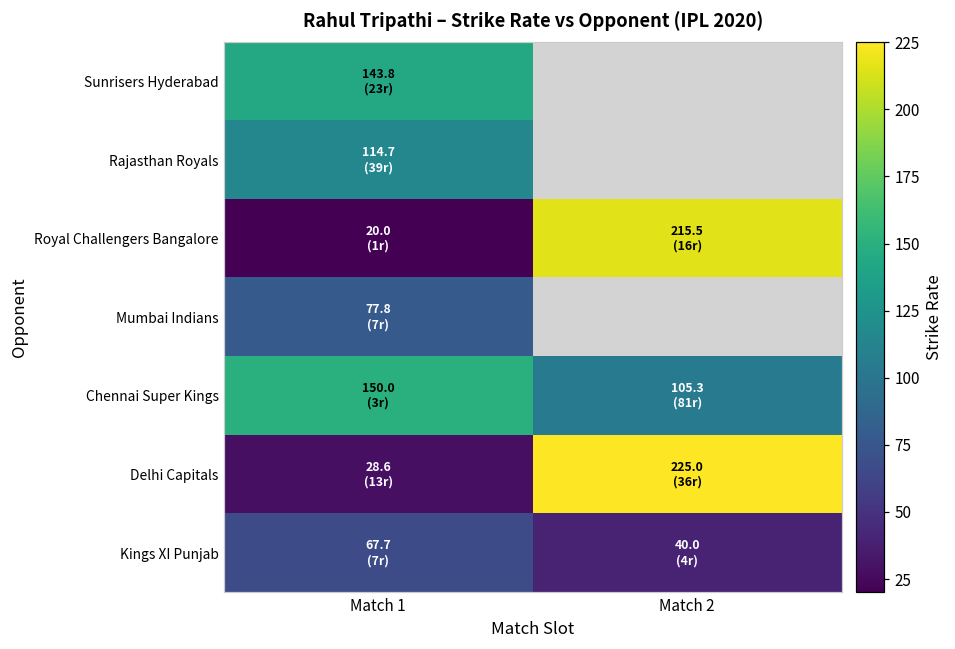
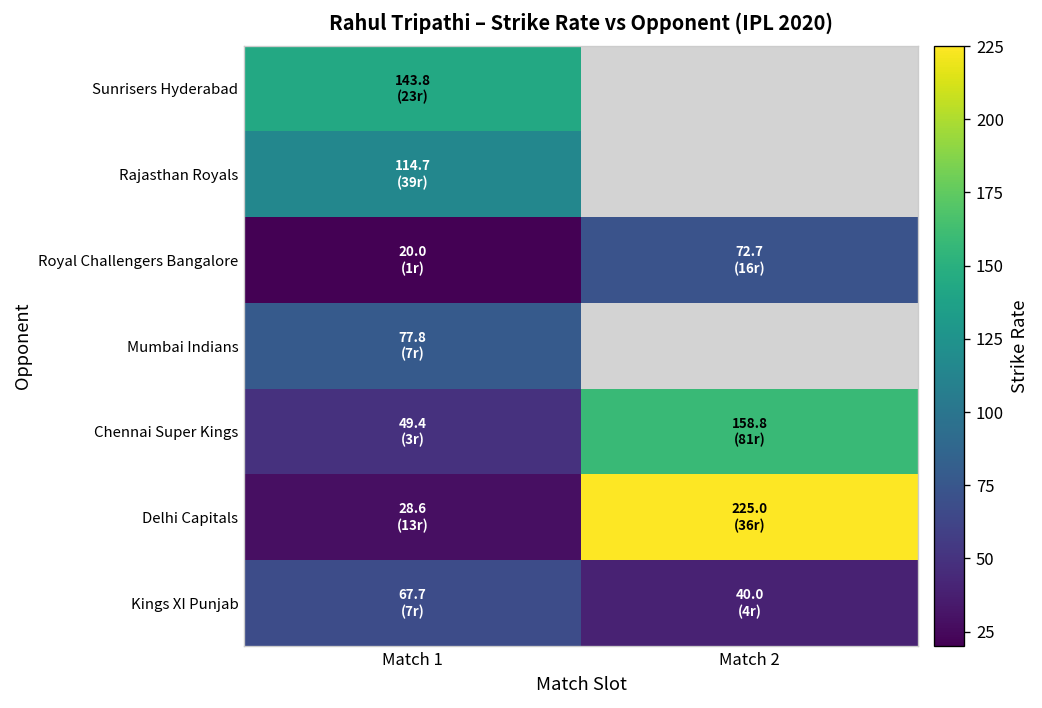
  {
    "Royal Challengers Bangalore": {
-     "Match 2": 215.5
+     "Match 2": 72.7
    },
    "Chennai Super Kings": {
-     "Match 1": 150.0,
-     "Match 2": 105.3
+     "Match 1": 49.4,
+     "Match 2": 158.8
    }
  }
